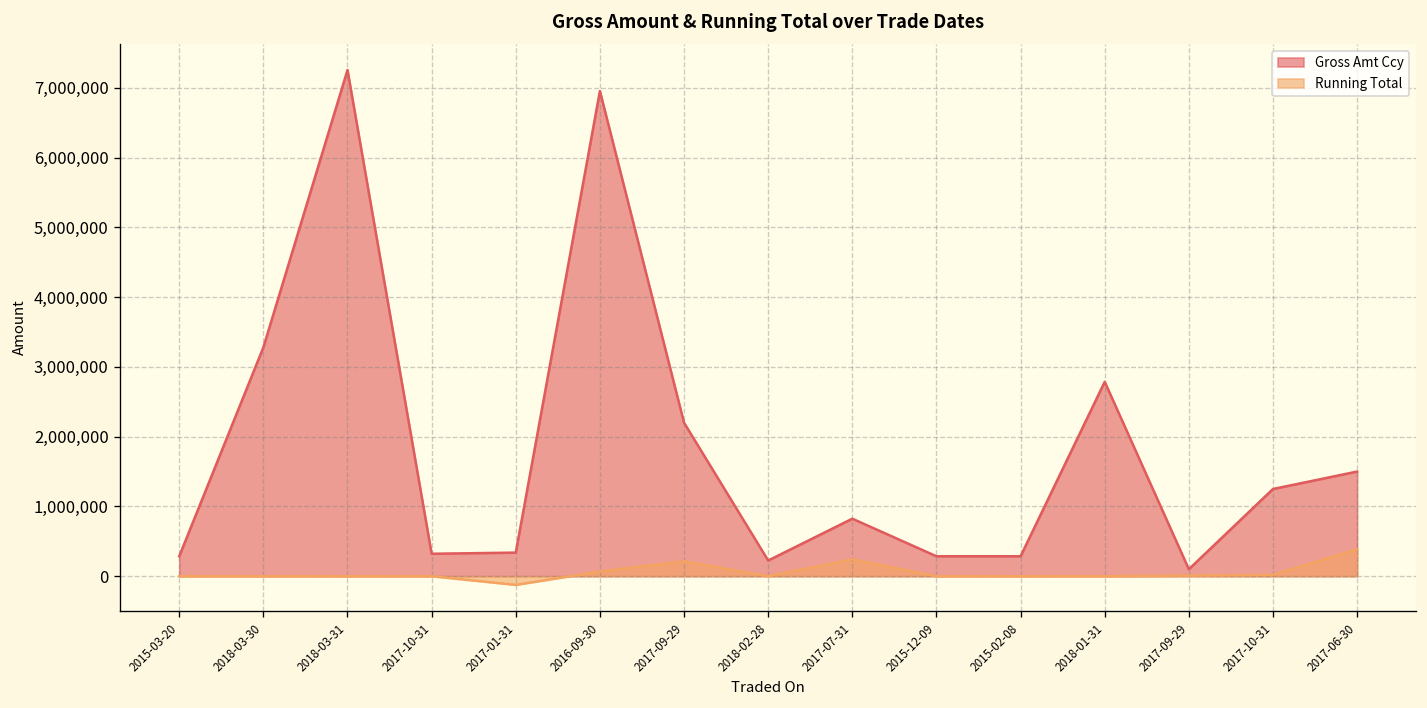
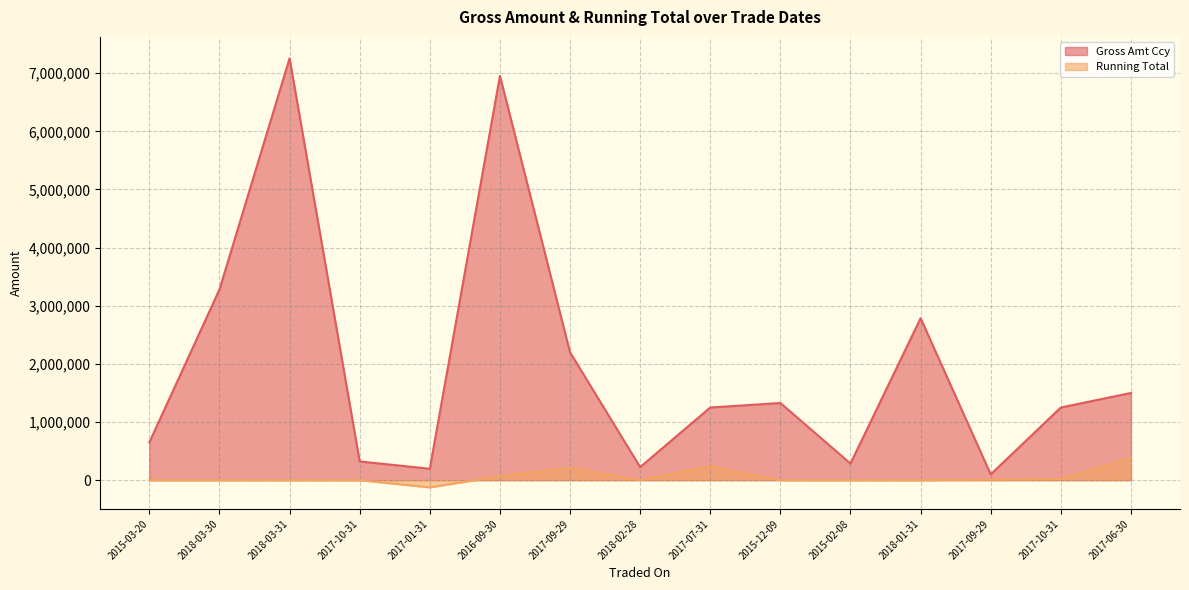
  {
    "Gross Amt Ccy": {
-     "2015-03-20": "300,000",
+     "2015-03-20": "700,000",
      "2018-03-30": "3,300,000",
      "2018-03-31": "7,300,000",
-     "2017-01-31": "300,000",
+     "2017-01-31": "200,000",
      "2016-09-30": "7,000,000",
      "2018-02-28": "200,000",
-     "2017-07-31": "800,000",
-     "2015-12-09": "300,000",
+     "2017-07-31": "1,300,000",
+     "2015-12-09": "1,300,000",
      "2015-02-08": "300,000",
      "2018-01-31": "2,800,000",
      "2017-06-30": "1,500,000"
    }
  }
